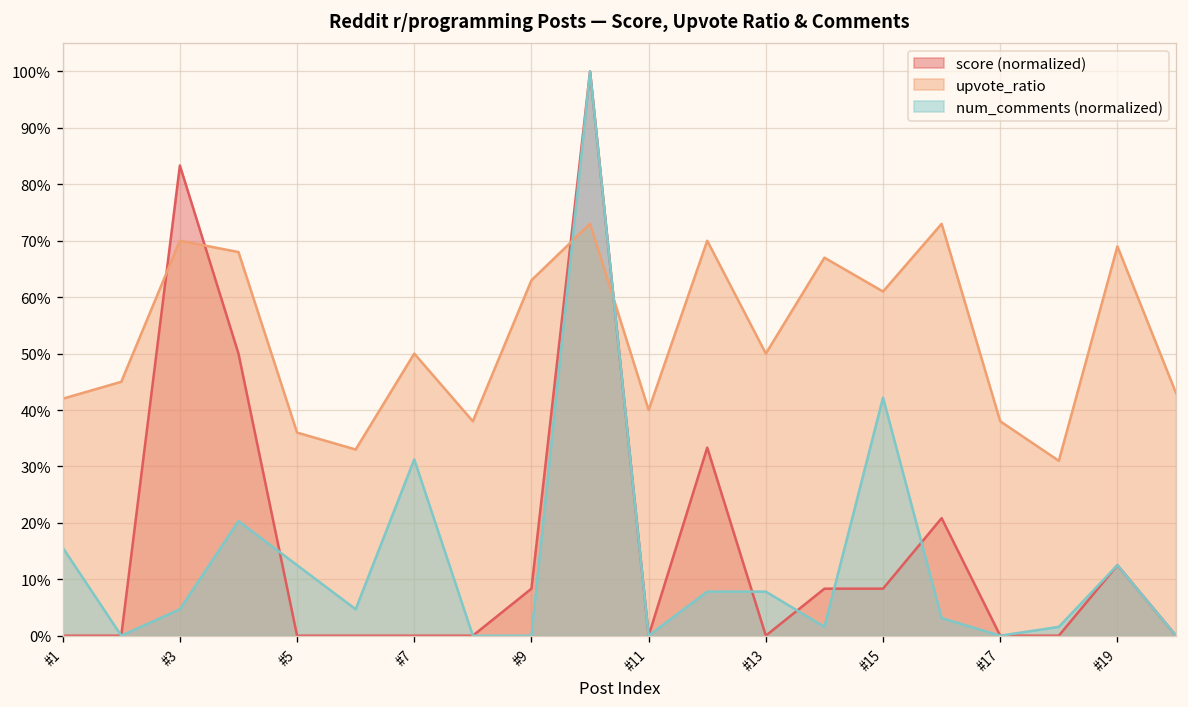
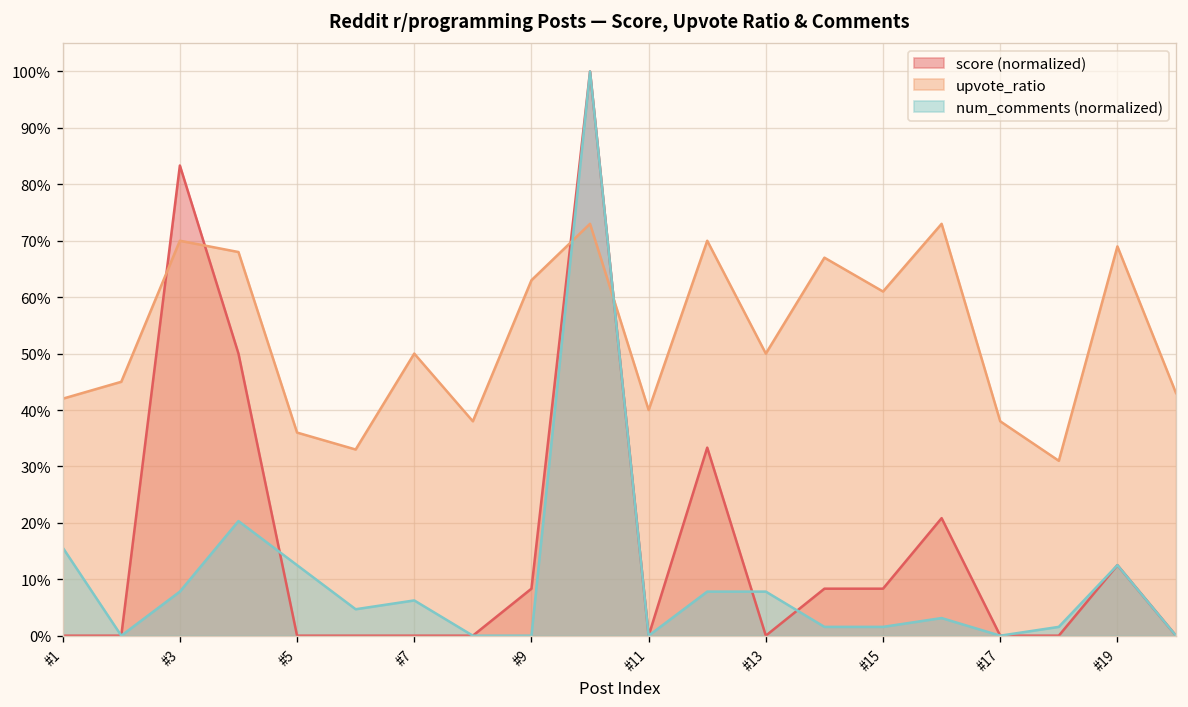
  {
    "num_comments (normalized)": {
      "#1": "16%",
-     "#3": "5%",
+     "#3": "8%",
      "#5": "13%",
-     "#7": "31%",
+     "#7": "6%",
      "#9": "0%",
      "#13": "8%",
-     "#15": "42%"
+     "#15": "2%"
    }
  }
